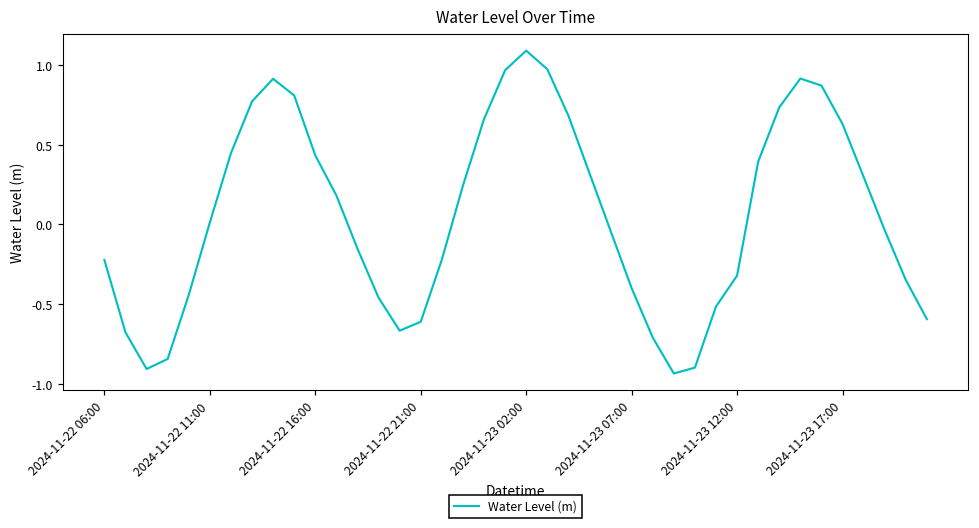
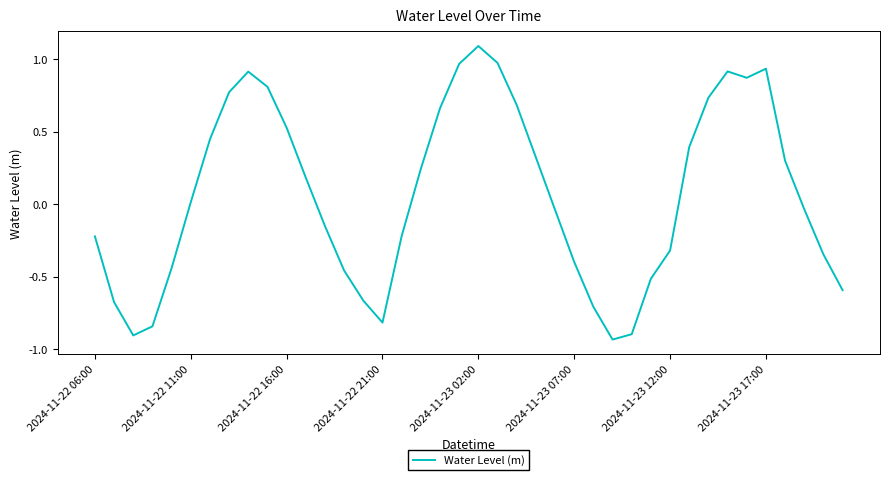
  {
    "2024-11-22 06:00": -0.22,
    "2024-11-22 11:00": 0.01,
-   "2024-11-22 16:00": 0.43,
-   "2024-11-22 21:00": -0.61,
+   "2024-11-22 16:00": 0.53,
+   "2024-11-22 21:00": -0.82,
    "2024-11-23 02:00": 1.09,
    "2024-11-23 07:00": -0.40,
    "2024-11-23 12:00": -0.32,
-   "2024-11-23 17:00": 0.63
+   "2024-11-23 17:00": 0.93
  }
